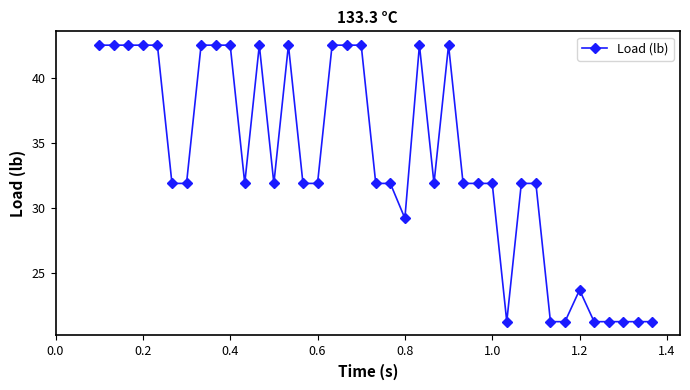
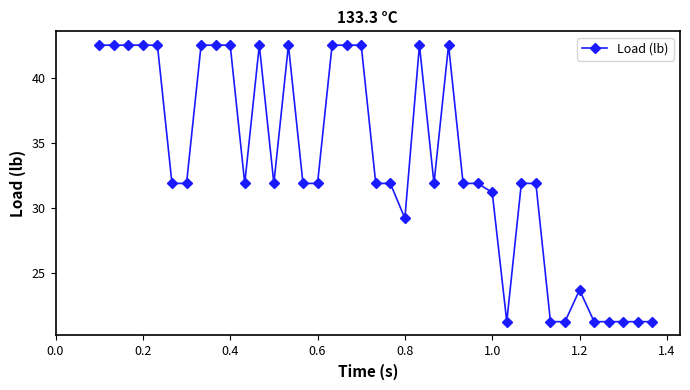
  {
    "0.2": 42.5,
    "0.4": 42.5,
    "0.6": 31.9,
    "0.8": 29.2,
-   "1.0": 31.9,
+   "1.0": 31.2,
    "1.2": 23.7
  }
